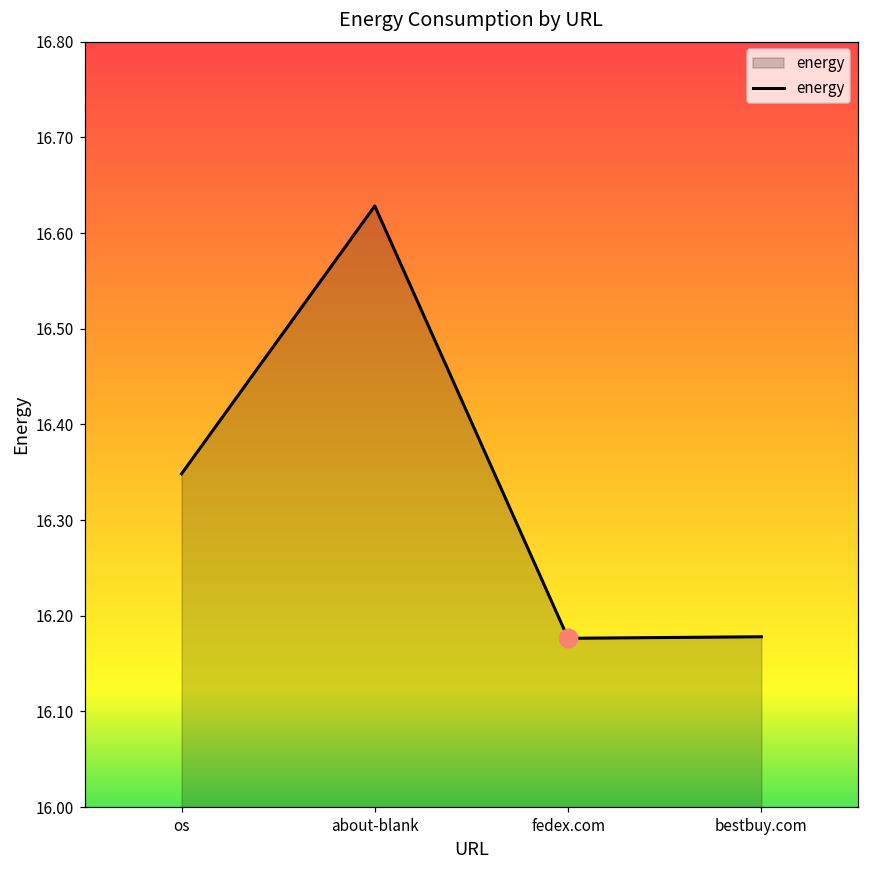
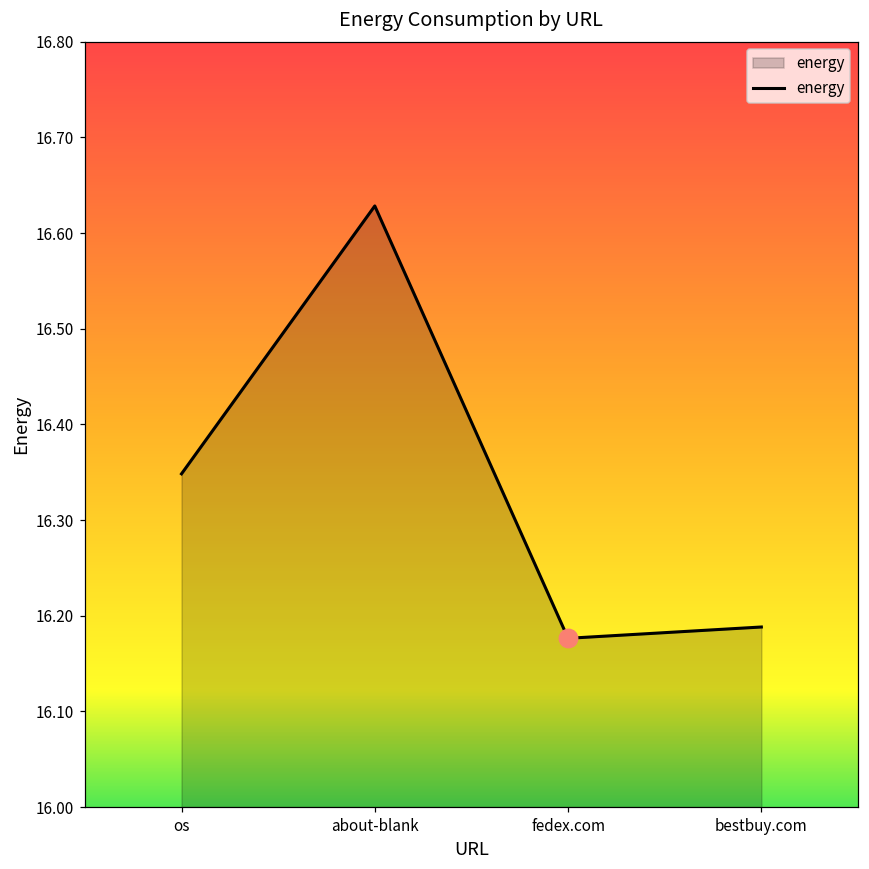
  {
    "energy": {
      "os": 16.35,
      "about-blank": 16.63,
-     "bestbuy.com": 16.18
+     "bestbuy.com": 16.19
    }
  }
